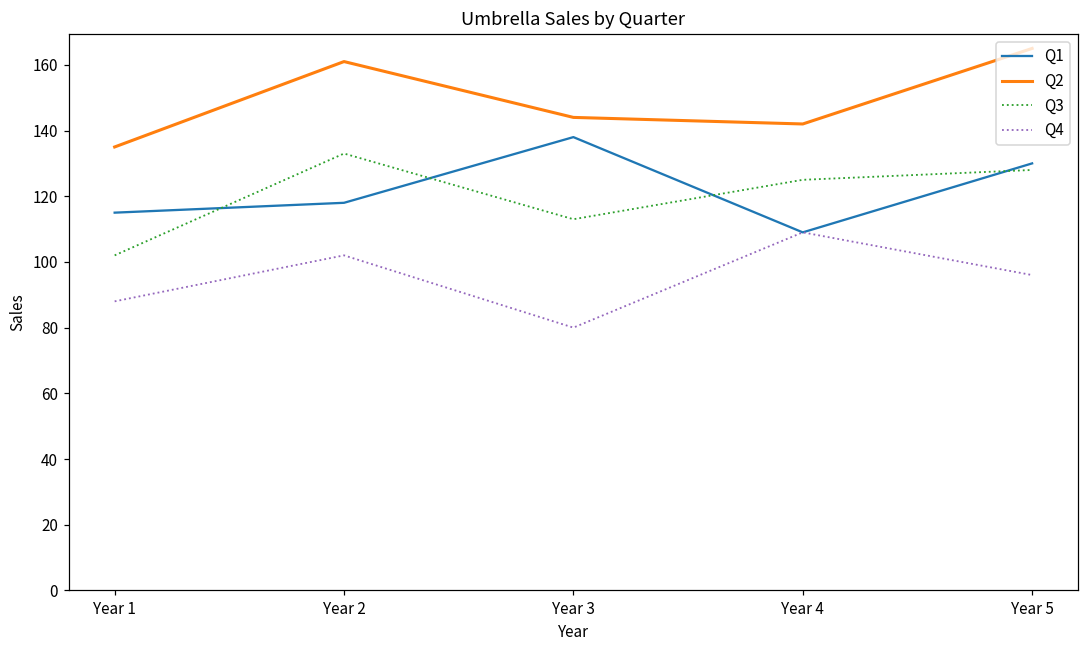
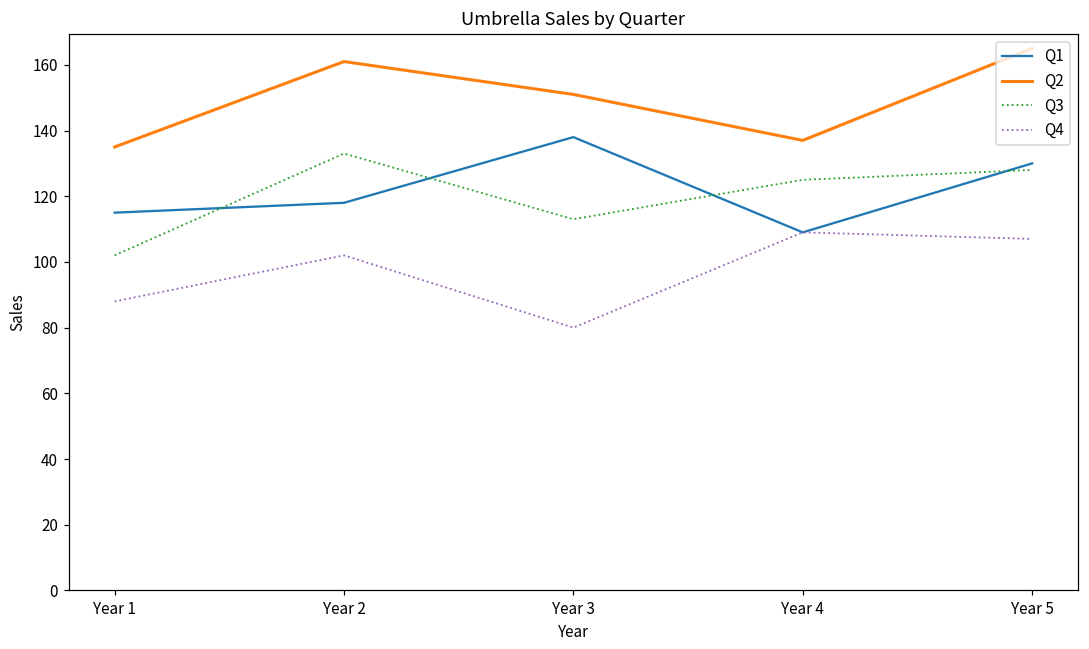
  {
    "Q1": {
      "Year 1": 115,
      "Year 2": 118,
      "Year 3": 138,
      "Year 5": 130
    },
    "Q2": {
      "Year 1": 135,
      "Year 2": 161,
-     "Year 3": 144,
-     "Year 4": 142
+     "Year 3": 151,
+     "Year 4": 137
    },
    "Q3": {
      "Year 1": 102,
      "Year 2": 133,
      "Year 3": 113,
      "Year 4": 125,
      "Year 5": 128
    },
    "Q4": {
      "Year 1": 88,
      "Year 2": 102,
      "Year 3": 80,
-     "Year 5": 96
+     "Year 5": 107
    }
  }
